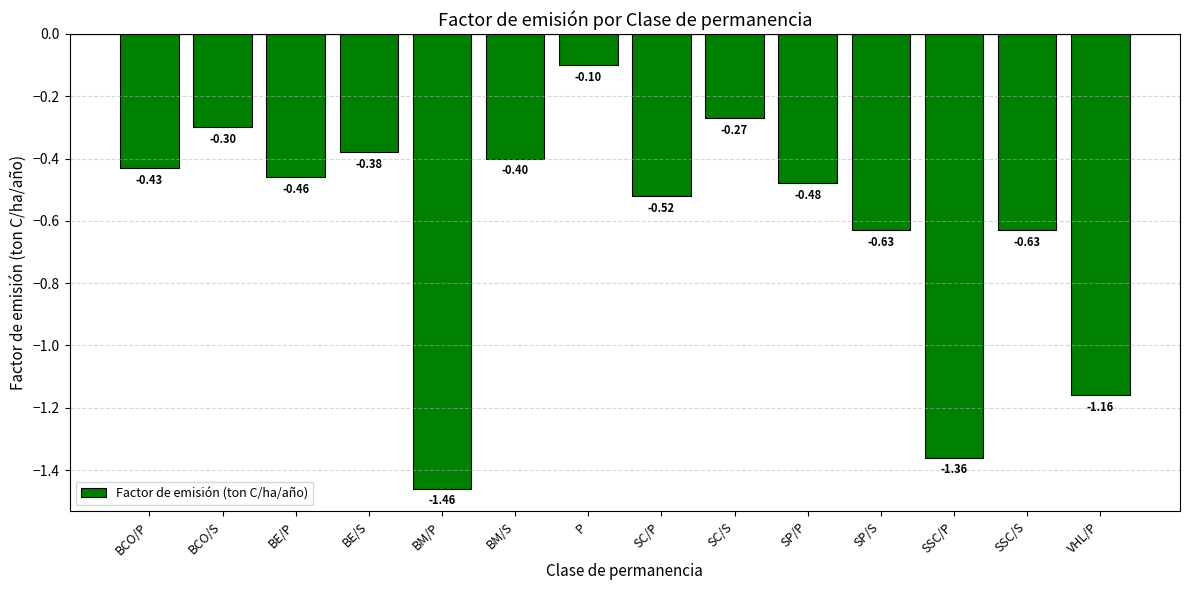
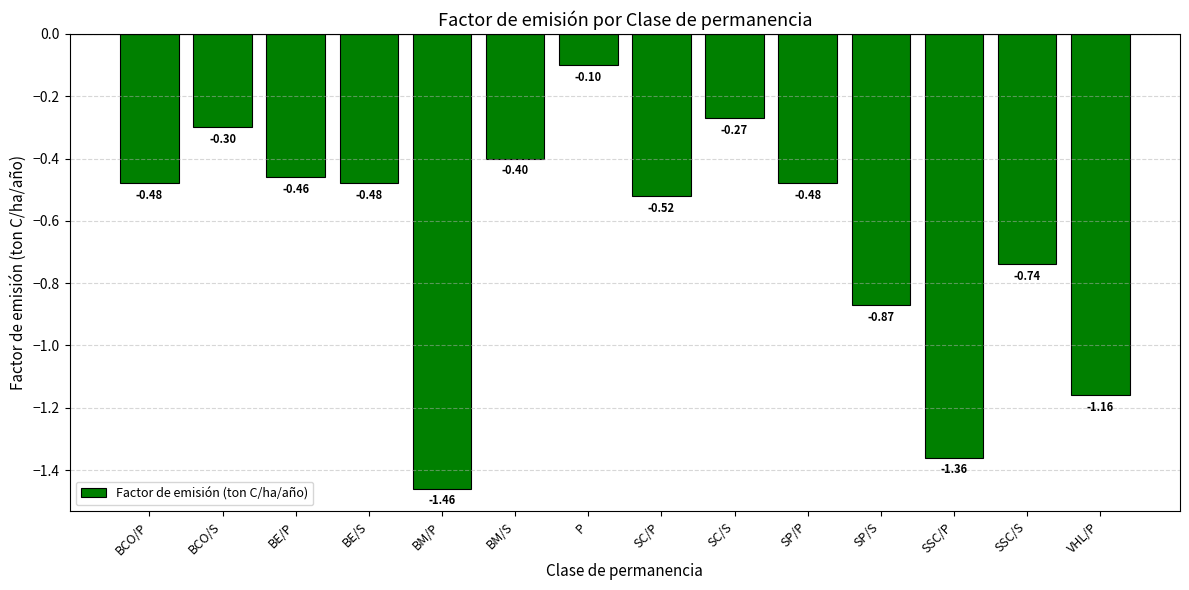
  {
-   "BCO/P": -0.43,
+   "BCO/P": -0.48,
    "BCO/S": -0.30,
    "BE/P": -0.46,
-   "BE/S": -0.38,
+   "BE/S": -0.48,
    "BM/P": -1.46,
    "BM/S": -0.40,
    "P": -0.10,
    "SC/P": -0.52,
    "SC/S": -0.27,
    "SP/P": -0.48,
-   "SP/S": -0.63,
+   "SP/S": -0.87,
    "SSC/P": -1.36,
-   "SSC/S": -0.63,
+   "SSC/S": -0.74,
    "VHL/P": -1.16
  }
